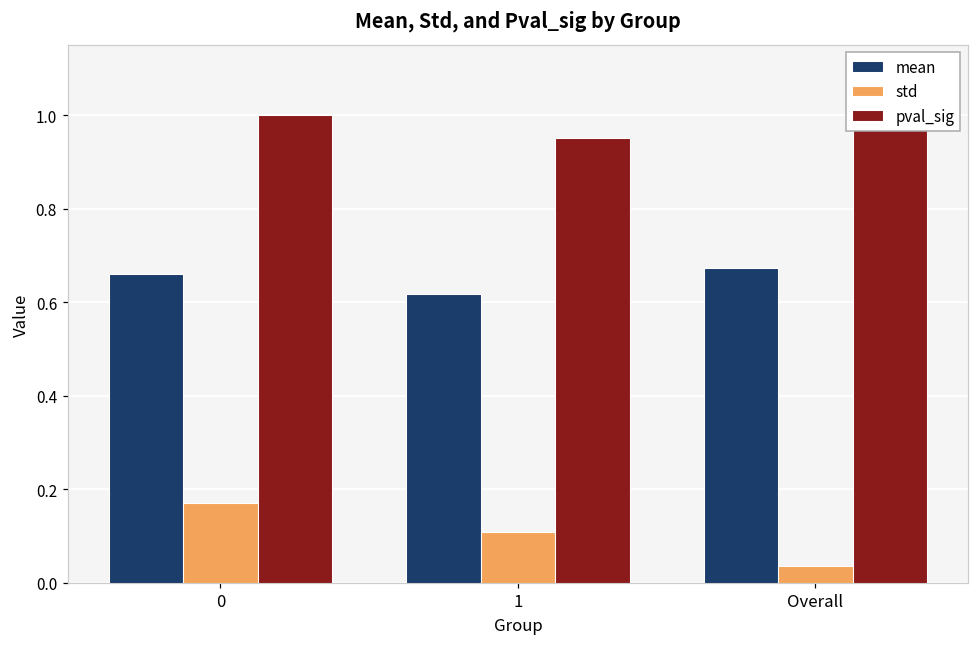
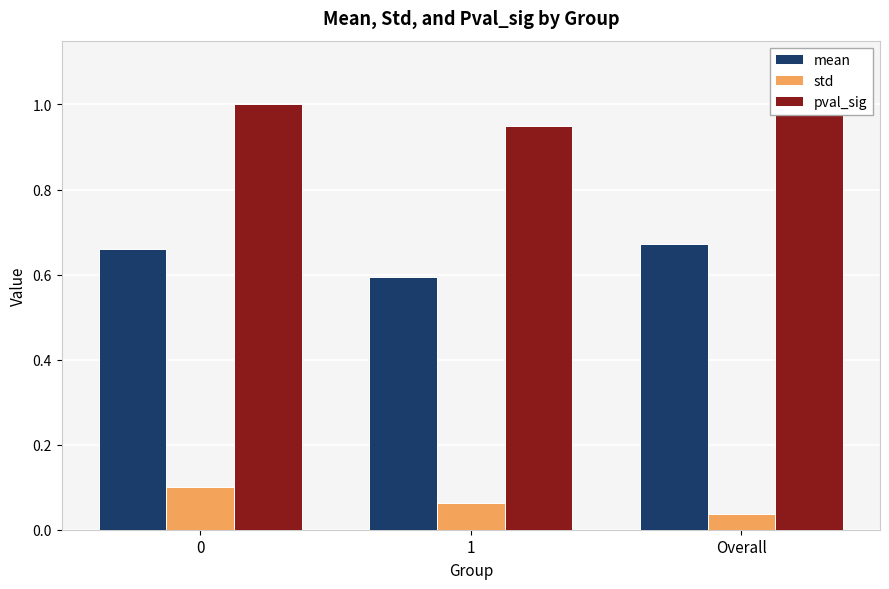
  {
    "mean": {
      "0": 0.66,
-     "1": 0.62,
+     "1": 0.59,
      "Overall": 0.67
    },
    "std": {
-     "0": 0.17,
-     "1": 0.11,
+     "0": 0.10,
+     "1": 0.06,
      "Overall": 0.04
    },
    "pval_sig": {
      "0": 1.00,
      "1": 0.95
    }
  }
